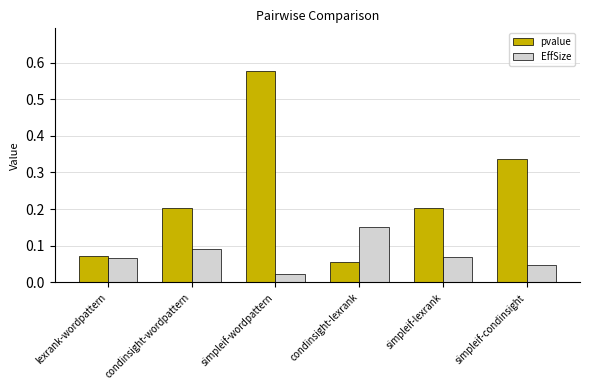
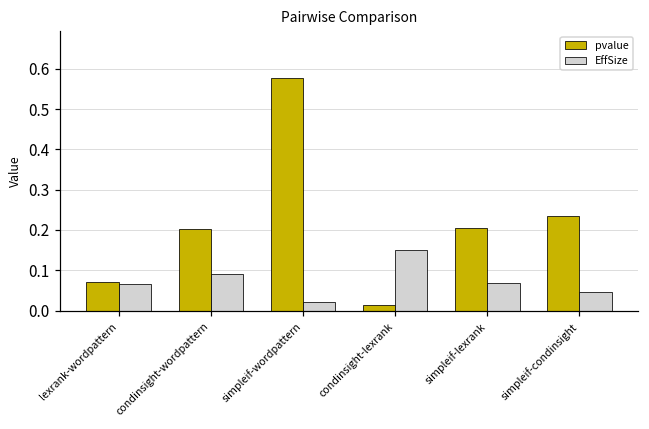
  {
    "pvalue": {
      "lexrank-wordpattern": 0.07,
      "condinsight-wordpattern": 0.20,
      "simpleif-wordpattern": 0.58,
-     "condinsight-lexrank": 0.06,
+     "condinsight-lexrank": 0.01,
      "simpleif-lexrank": 0.20,
-     "simpleif-condinsight": 0.34
+     "simpleif-condinsight": 0.23
    },
    "EffSize": {
      "lexrank-wordpattern": 0.07,
      "condinsight-wordpattern": 0.09,
      "simpleif-wordpattern": 0.02,
      "condinsight-lexrank": 0.15,
      "simpleif-lexrank": 0.07,
      "simpleif-condinsight": 0.05
    }
  }
